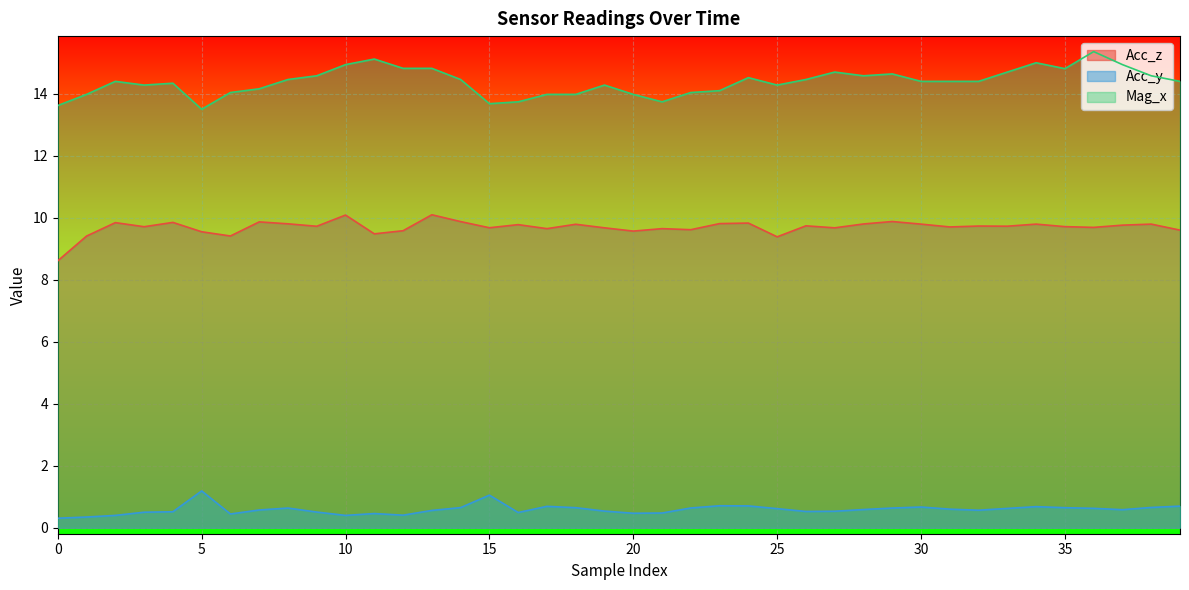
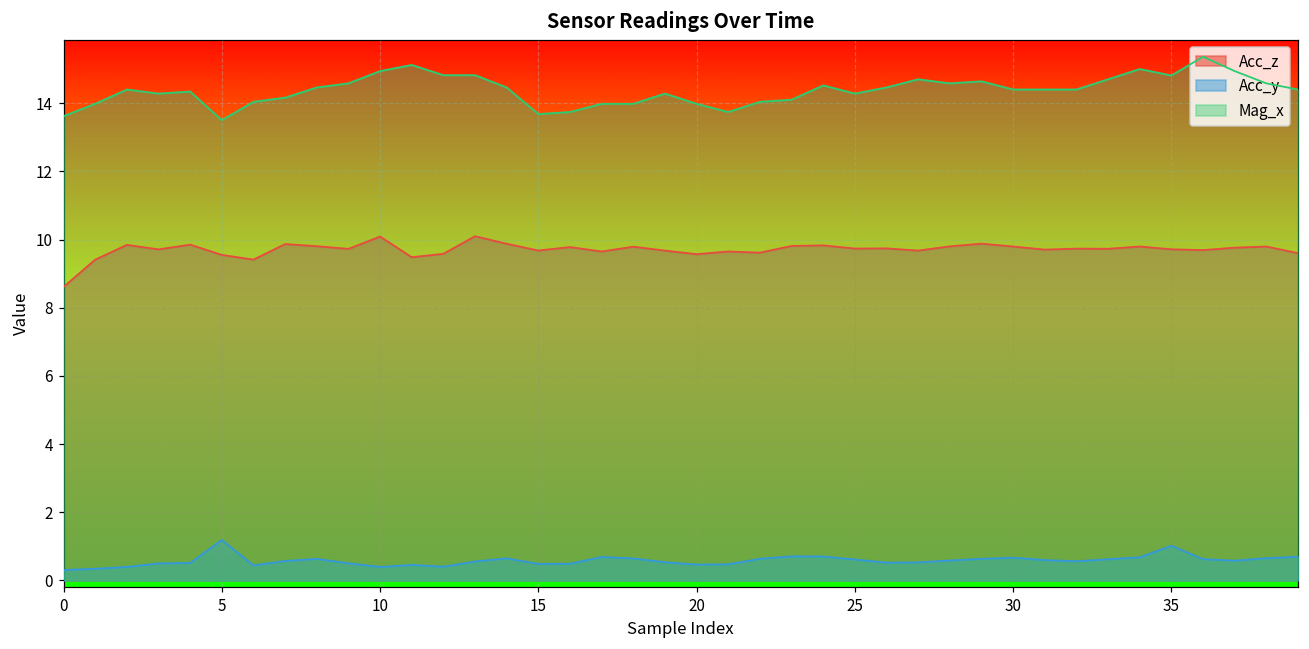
  {
    "Acc_z": {
      "0": 8.6,
      "5": 9.5,
      "10": 10.1,
      "15": 9.7,
      "20": 9.6,
-     "25": 9.4,
+     "25": 9.7,
      "30": 9.8,
      "35": 9.7
    },
    "Acc_y": {
      "0": 0.3,
      "5": 1.2,
      "10": 0.4,
-     "15": 1.1,
+     "15": 0.5,
      "20": 0.5,
      "25": 0.6,
      "30": 0.7,
-     "35": 0.6
+     "35": 1.0
    },
    "Mag_x": {
      "0": 13.6,
      "5": 13.5,
      "10": 14.9,
      "15": 13.7,
      "20": 14.0,
      "25": 14.3,
      "30": 14.4,
      "35": 14.8
    }
  }
